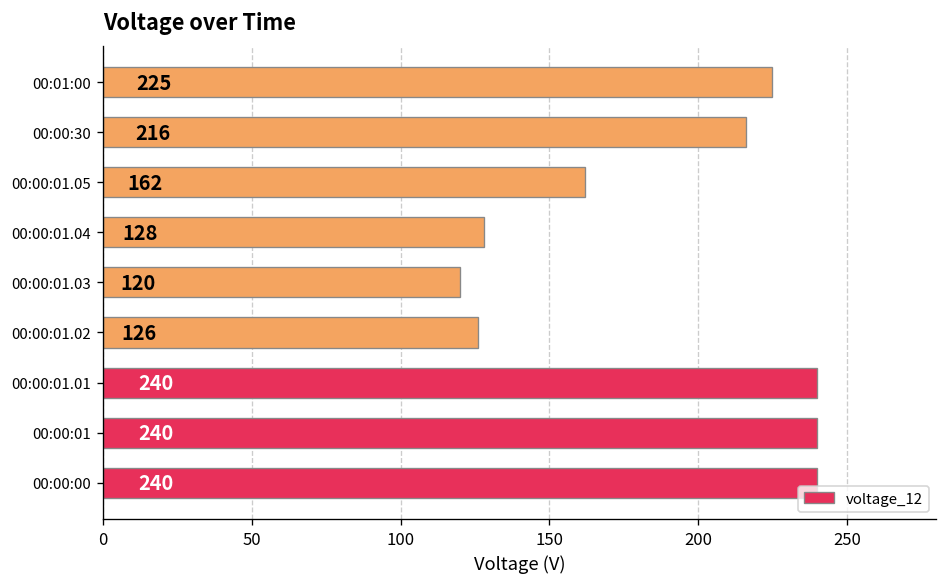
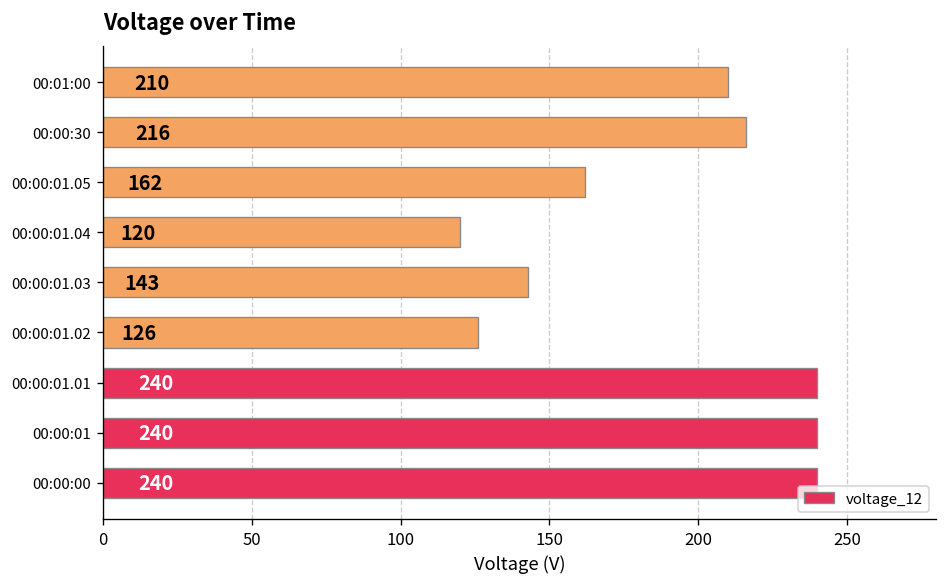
  {
-   "00:01:00": 225,
+   "00:01:00": 210,
    "00:00:30": 216,
    "00:00:01.05": 162,
-   "00:00:01.04": 128,
-   "00:00:01.03": 120,
+   "00:00:01.04": 120,
+   "00:00:01.03": 143,
    "00:00:01.02": 126,
    "00:00:01.01": 240,
    "00:00:01": 240,
    "00:00:00": 240
  }
